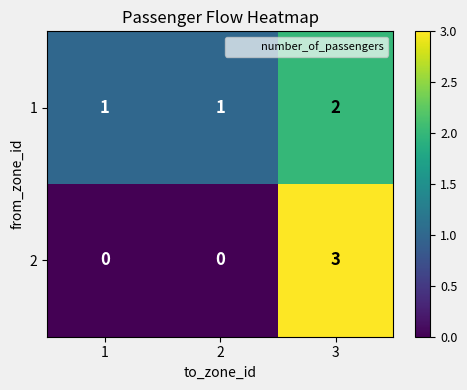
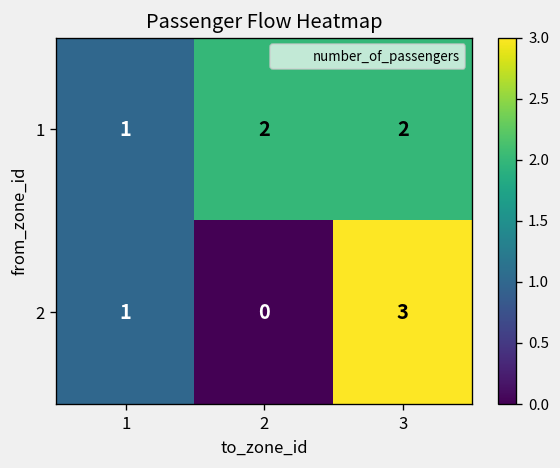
  {
    "1": {
      "1": 1,
-     "2": 1,
+     "2": 2,
      "3": 2
    },
    "2": {
-     "1": 0,
+     "1": 1,
      "2": 0,
      "3": 3
    }
  }
